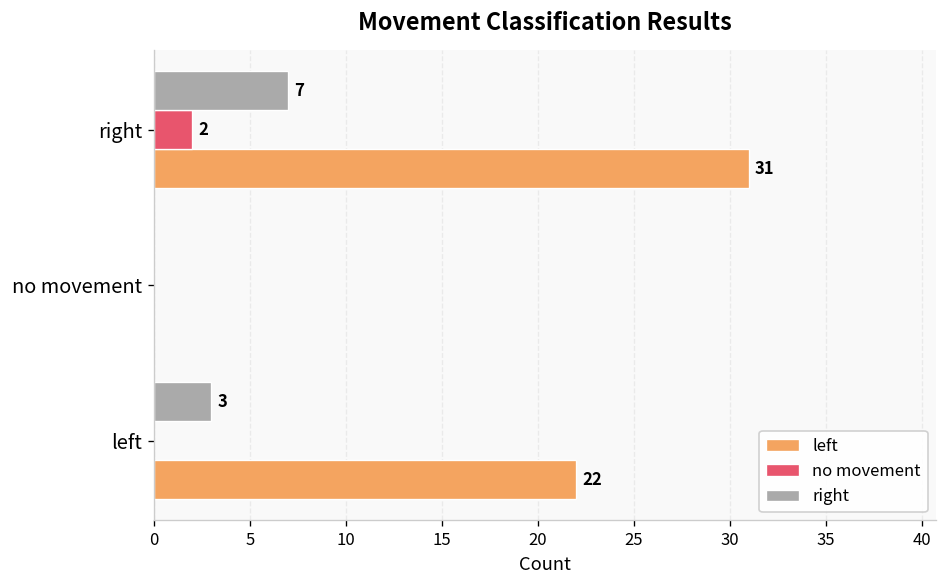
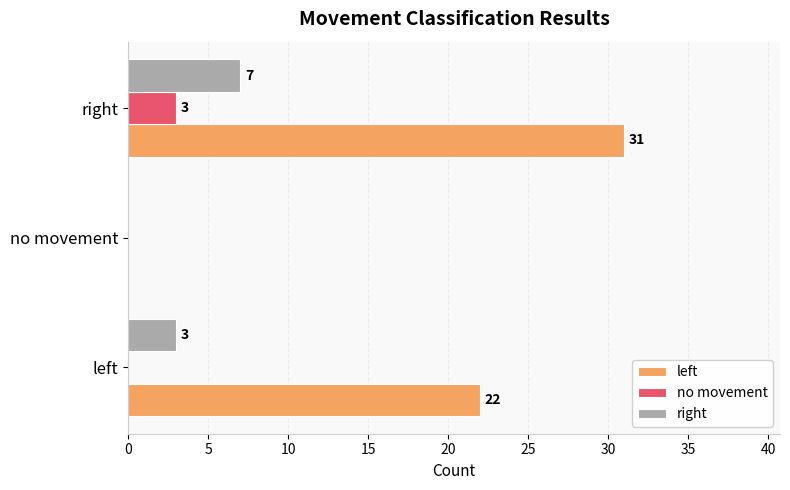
  {
    "left": {
      "right": 31,
      "left": 22
    },
    "no movement": {
-     "right": 2
+     "right": 3
    },
    "right": {
      "right": 7,
      "left": 3
    }
  }
